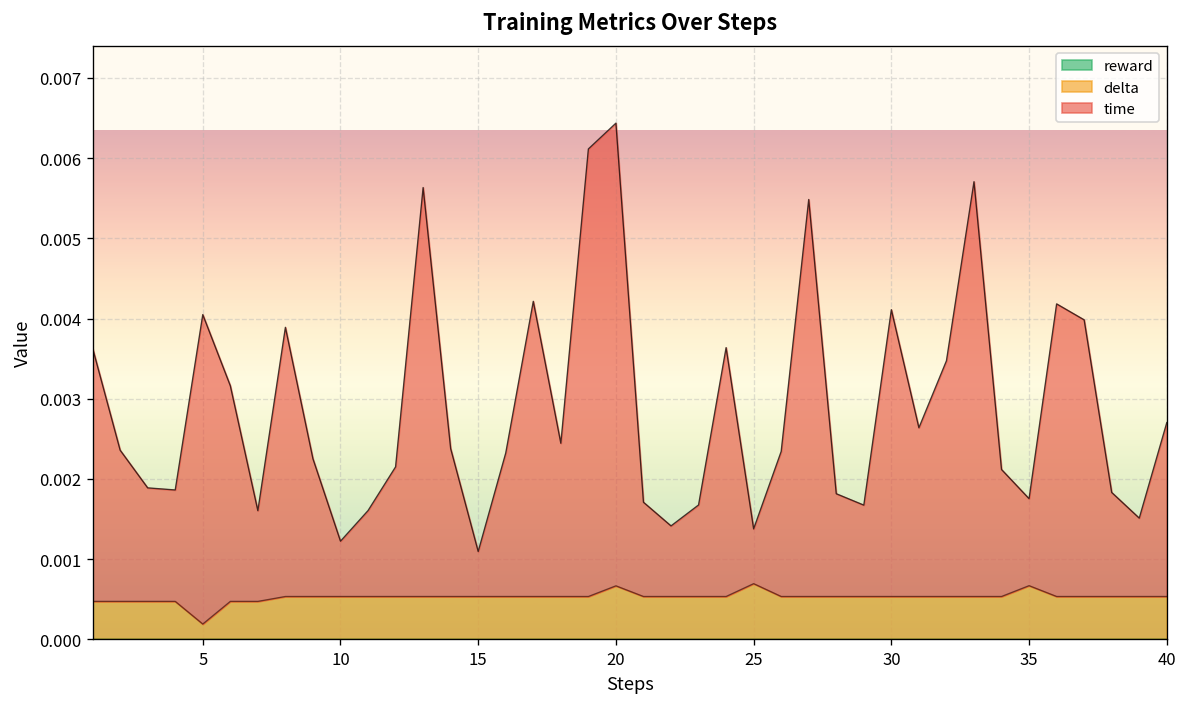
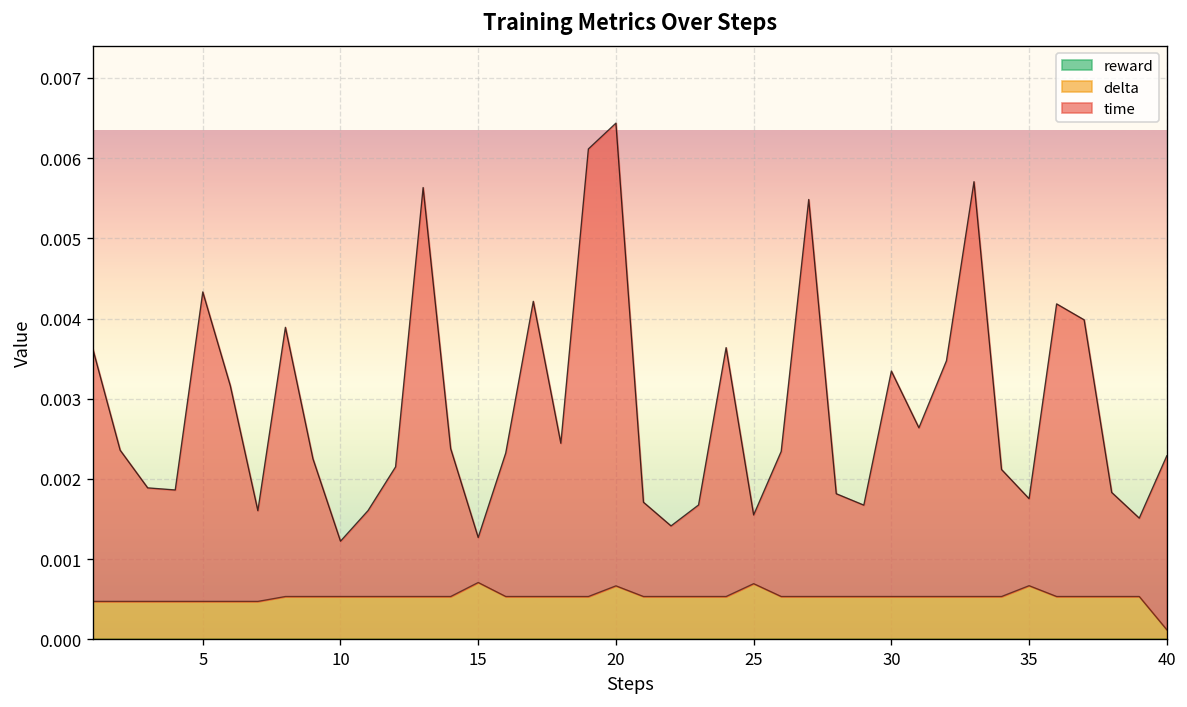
  {
    "reward": {
      "5": 0.0000,
      "10": 0.0000,
      "15": 0.0000,
      "20": 0.0000,
      "25": 0.0000,
      "30": 0.0000,
      "35": 0.0000,
      "40": 0.0000
    },
    "delta": {
-     "5": 0.0002,
+     "5": 0.0005,
      "10": 0.0005,
-     "15": 0.0005,
+     "15": 0.0007,
      "20": 0.0007,
      "25": 0.0007,
      "30": 0.0005,
      "35": 0.0007,
-     "40": 0.0005
+     "40": 0.0001
    },
    "time": {
      "5": 0.0039,
      "10": 0.0007,
      "15": 0.0006,
      "20": 0.0058,
-     "25": 0.0007,
-     "30": 0.0036,
+     "25": 0.0009,
+     "30": 0.0028,
      "35": 0.0011,
      "40": 0.0022
    }
  }
